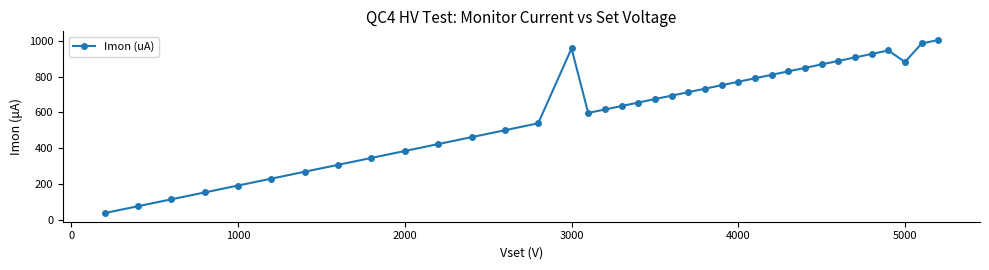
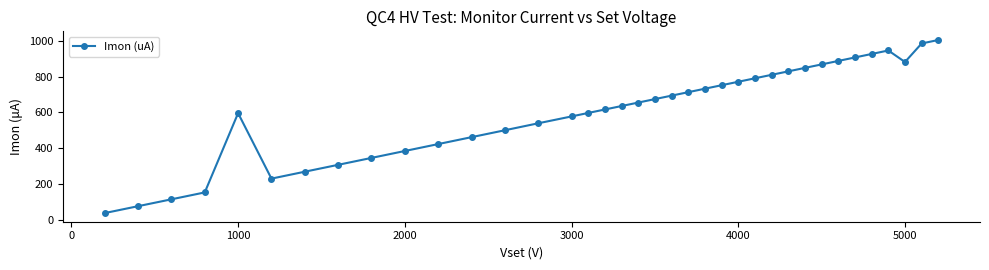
  {
-   "1000": 190,
+   "1000": 600,
    "2000": 380,
-   "3000": 960,
+   "3000": 580,
    "4000": 770,
    "5000": 880
  }
